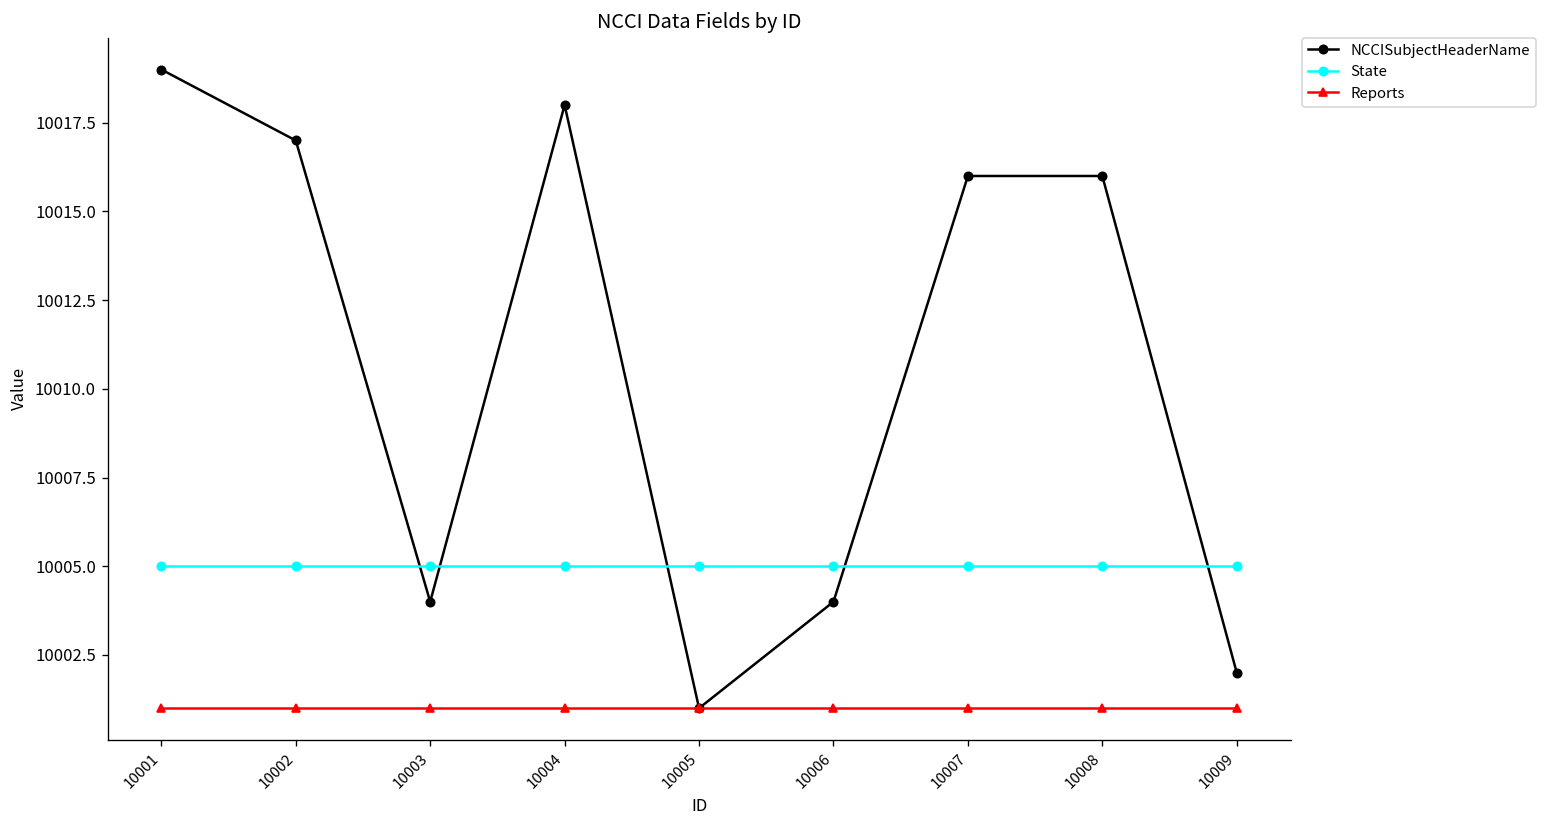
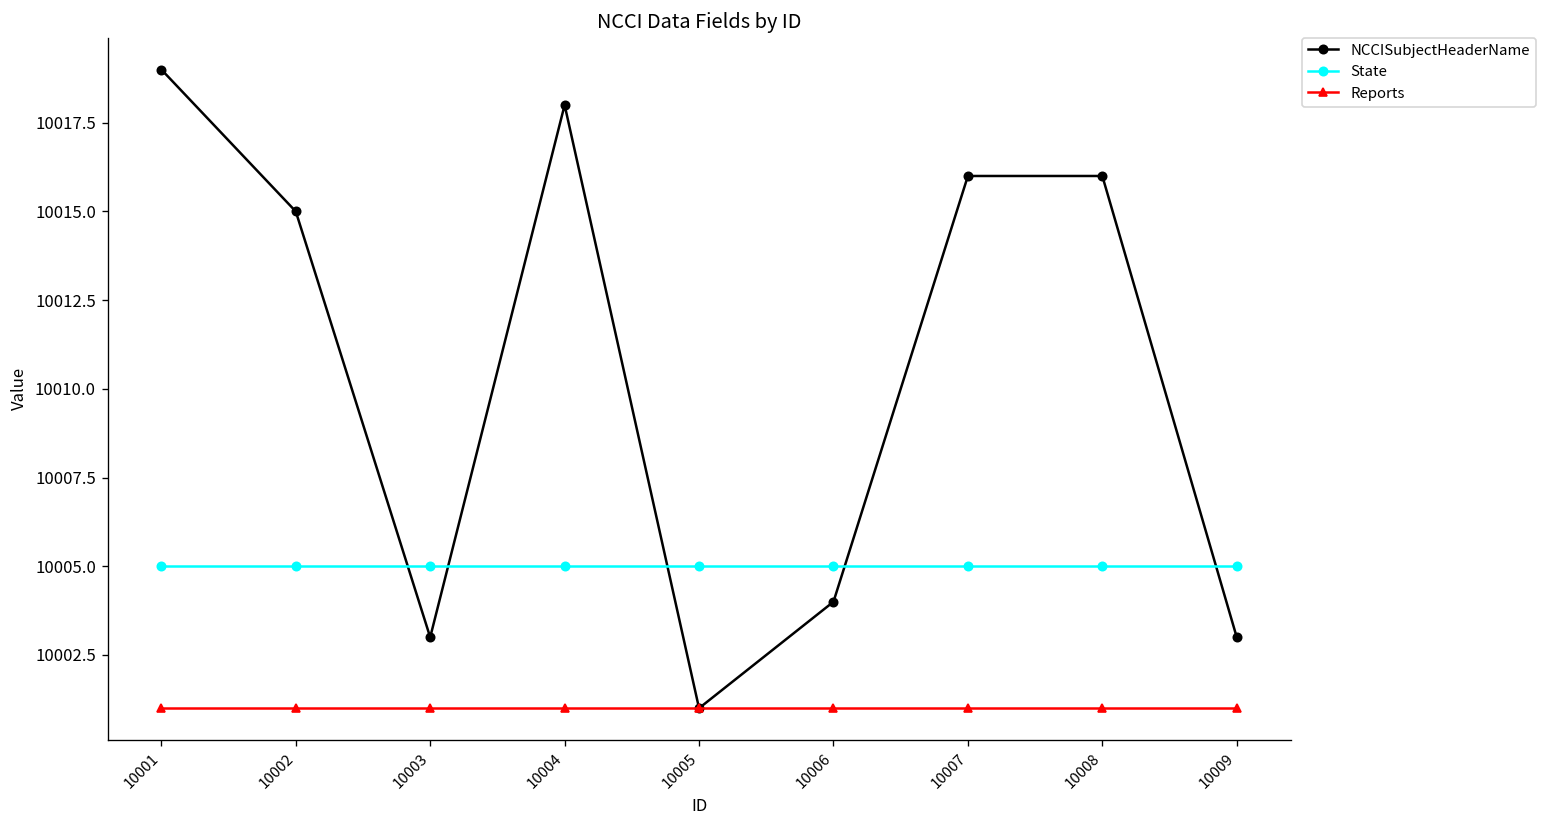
  {
    "NCCISubjectHeaderName": {
      "10001": 10019,
-     "10002": 10017,
-     "10003": 10004,
+     "10002": 10015,
+     "10003": 10003,
      "10004": 10018,
      "10006": 10004,
      "10007": 10016,
      "10008": 10016,
-     "10009": 10002
+     "10009": 10003
    },
    "State": {
      "10001": 10005,
      "10002": 10005,
      "10003": 10005,
      "10004": 10005,
      "10005": 10005,
      "10006": 10005,
      "10007": 10005,
      "10008": 10005,
      "10009": 10005
    },
    "Reports": {
      "10001": 10001,
      "10002": 10001,
      "10003": 10001,
      "10004": 10001,
      "10006": 10001,
      "10007": 10001,
      "10008": 10001,
      "10009": 10001
    }
  }
